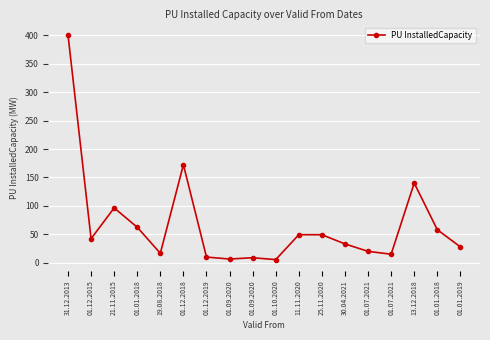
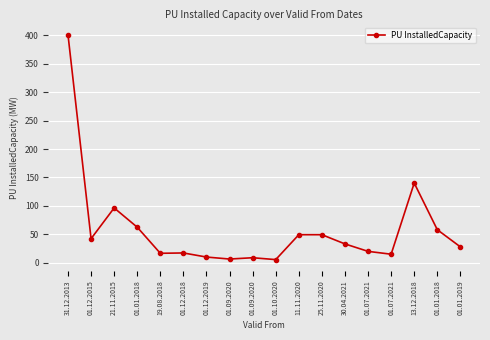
  {
    "31.12.2013": 400,
    "01.12.2015": 40,
    "21.11.2015": 100,
    "19.08.2018": 20,
-   "01.12.2018": 170,
+   "01.12.2018": 20,
    "01.12.2019": 10,
    "01.10.2020": 10,
    "11.11.2020": 50,
    "25.11.2020": 50,
    "30.04.2021": 30,
    "13.12.2018": 140,
    "01.01.2019": 30
  }
